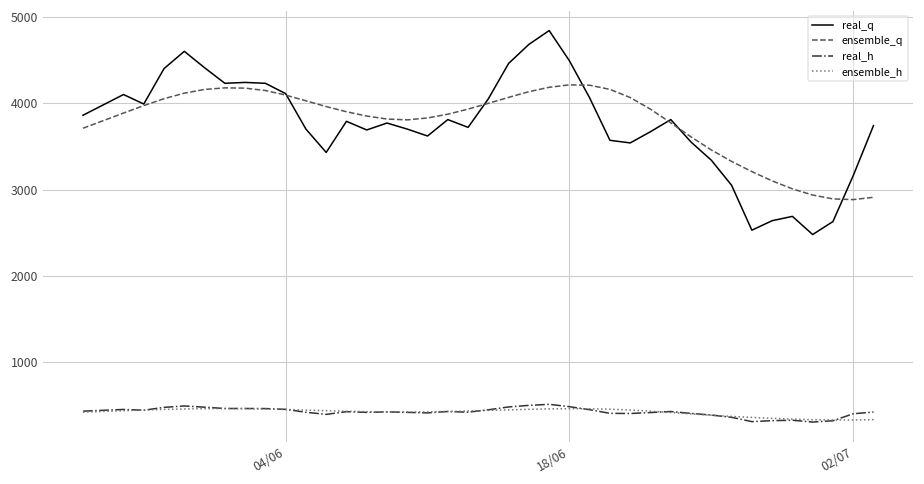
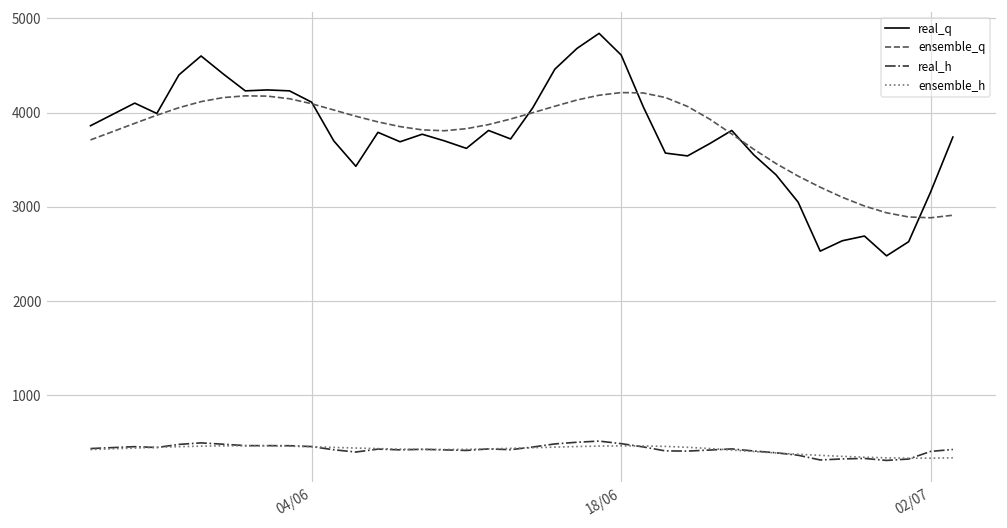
  {
    "real_q": {
-     "18/06": 4500,
+     "18/06": 4600,
      "02/07": 3200
    }
  }
